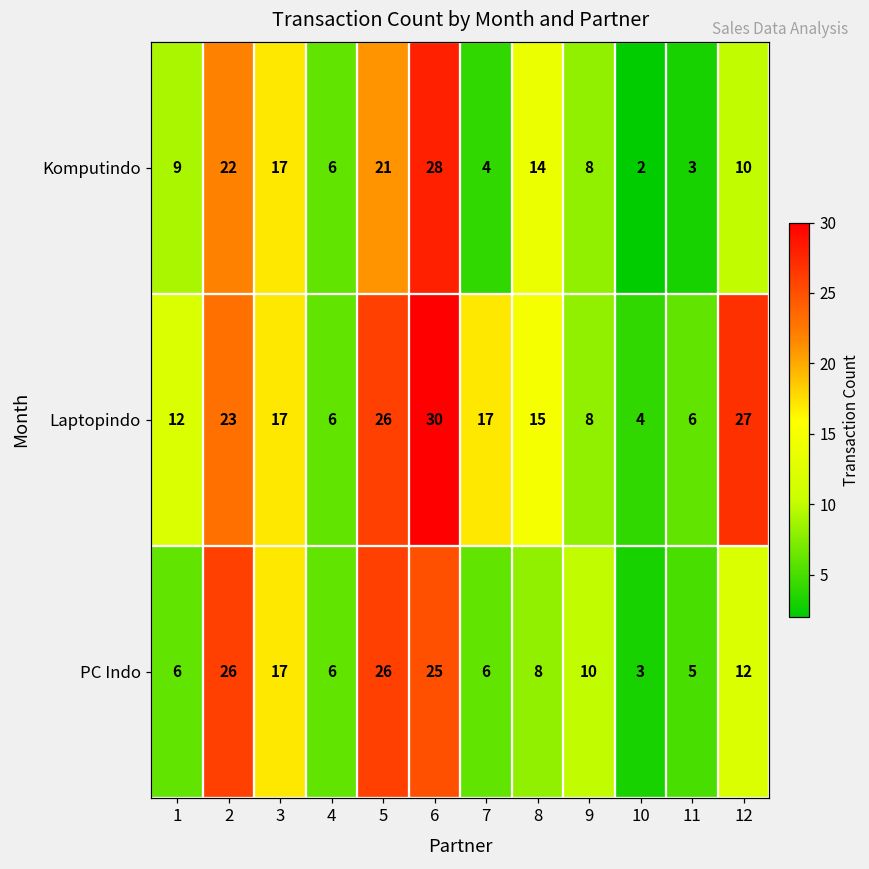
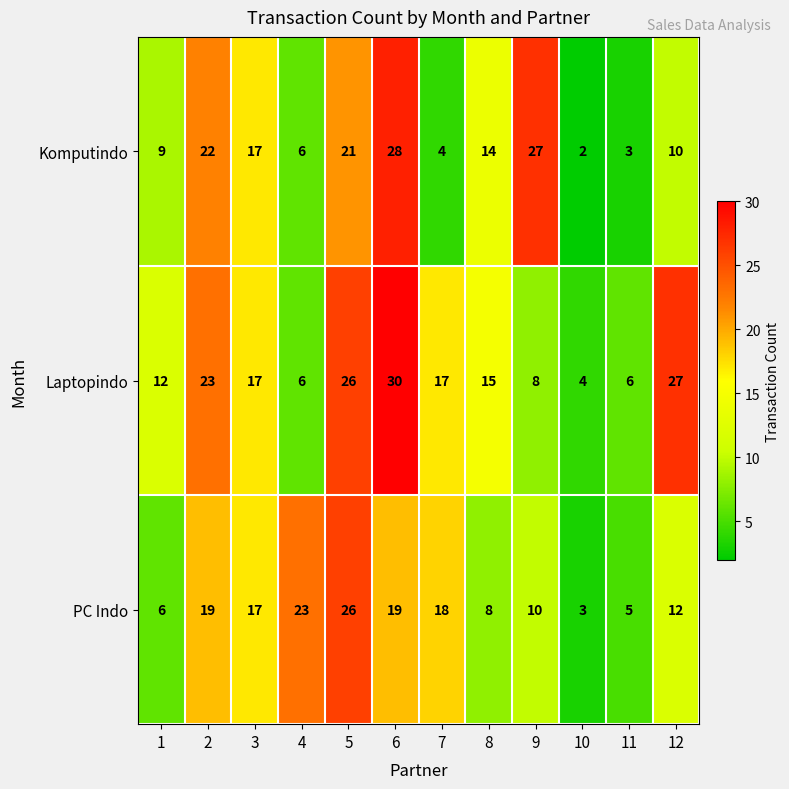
  {
    "Komputindo": {
      "1": 9,
      "2": 22,
      "3": 17,
      "4": 6,
      "5": 21,
      "6": 28,
      "7": 4,
      "8": 14,
-     "9": 8,
+     "9": 27,
      "10": 2,
      "11": 3,
      "12": 10
    },
    "Laptopindo": {
      "1": 12,
      "2": 23,
      "3": 17,
      "4": 6,
      "5": 26,
      "6": 30,
      "7": 17,
      "8": 15,
      "9": 8,
      "10": 4,
      "11": 6,
      "12": 27
    },
    "PC Indo": {
      "1": 6,
-     "2": 26,
+     "2": 19,
      "3": 17,
-     "4": 6,
+     "4": 23,
      "5": 26,
-     "6": 25,
-     "7": 6,
+     "6": 19,
+     "7": 18,
      "8": 8,
      "9": 10,
      "10": 3,
      "11": 5,
      "12": 12
    }
  }
